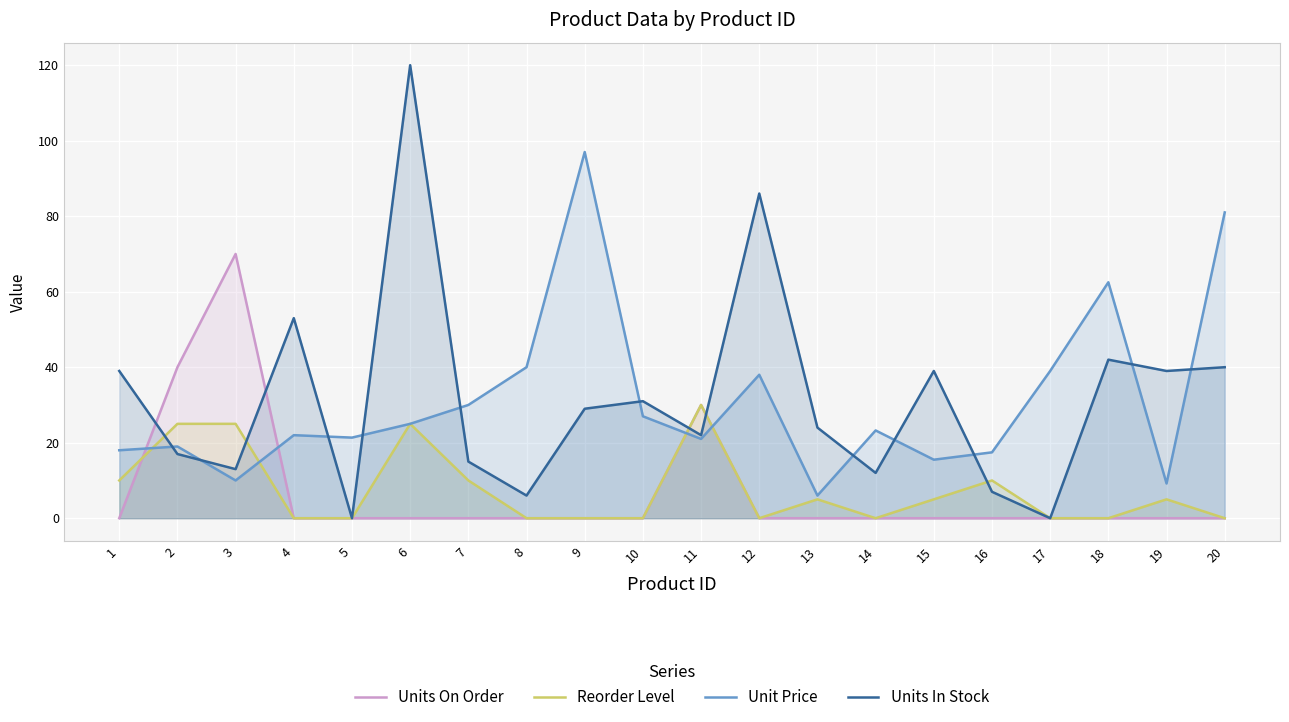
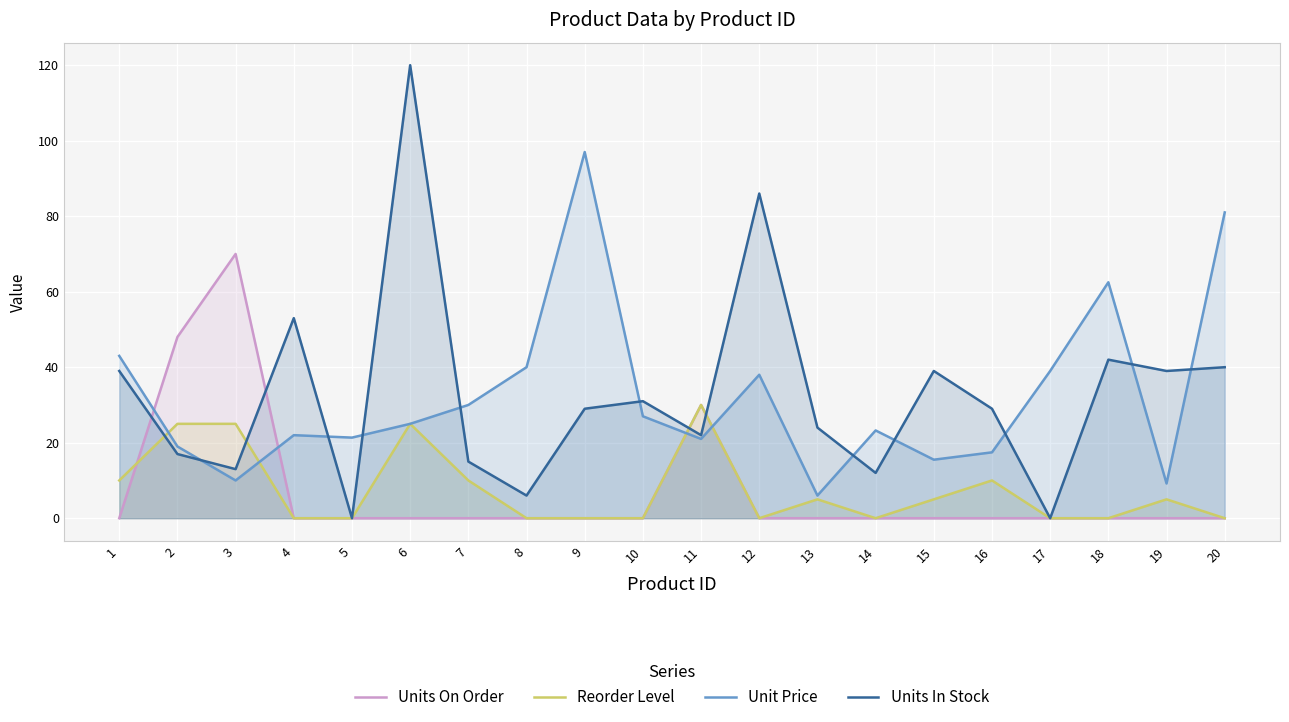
  {
    "Units On Order": {
      "1": 0,
-     "2": 40,
+     "2": 48,
      "3": 70,
      "6": 0,
      "7": 0,
      "13": 0,
      "15": 0,
      "16": 0,
      "19": 0
    },
    "Reorder Level": {
      "1": 10,
      "2": 25,
      "3": 25,
      "7": 10,
      "13": 5,
      "15": 5,
      "16": 10,
      "19": 5
    },
    "Unit Price": {
-     "1": 18,
+     "1": 43,
      "2": 19,
      "3": 10,
      "4": 22,
      "5": 21,
      "7": 30,
      "8": 40,
      "9": 97,
      "10": 27,
      "11": 21,
      "12": 38,
      "13": 6,
      "14": 23,
      "15": 16,
      "16": 17,
      "17": 39,
      "18": 63,
      "19": 9,
      "20": 81
    },
    "Units In Stock": {
      "1": 39,
      "2": 17,
      "3": 13,
      "4": 53,
      "6": 120,
      "7": 15,
      "8": 6,
      "9": 29,
      "10": 31,
      "11": 22,
      "12": 86,
      "13": 24,
      "14": 12,
      "15": 39,
-     "16": 7,
+     "16": 29,
      "18": 42,
      "19": 39,
      "20": 40
    }
  }
